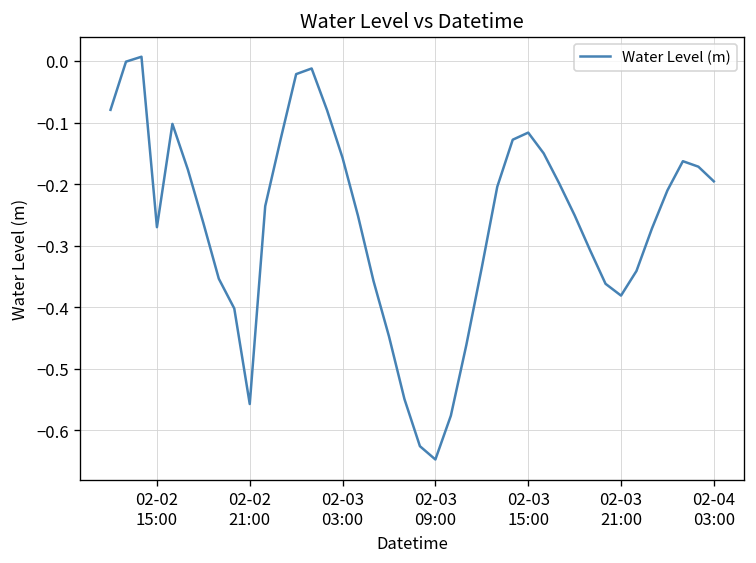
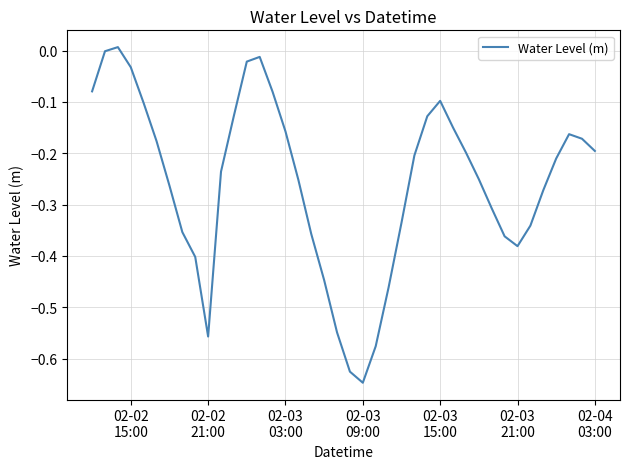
  {
-   "02-02 15:00": -0.27,
+   "02-02 15:00": -0.03,
    "02-02 21:00": -0.56,
    "02-03 03:00": -0.16,
    "02-03 09:00": -0.65,
-   "02-03 15:00": -0.12,
+   "02-03 15:00": -0.10,
    "02-03 21:00": -0.38,
    "02-04 03:00": -0.20
  }
